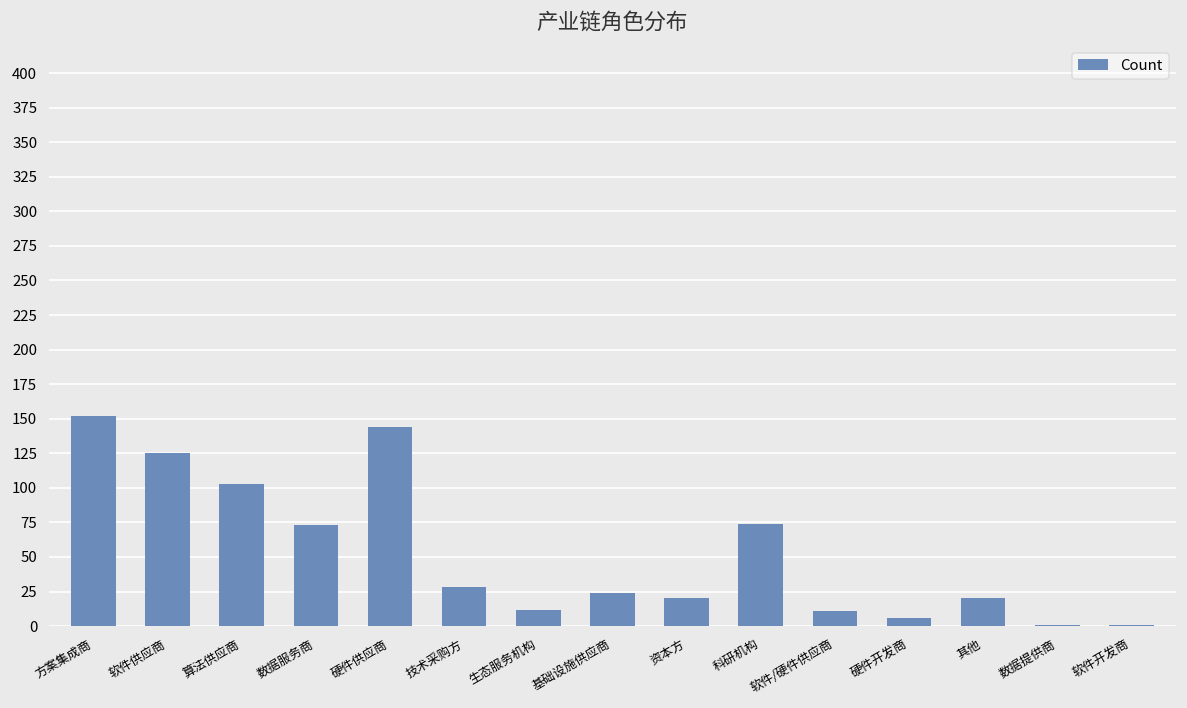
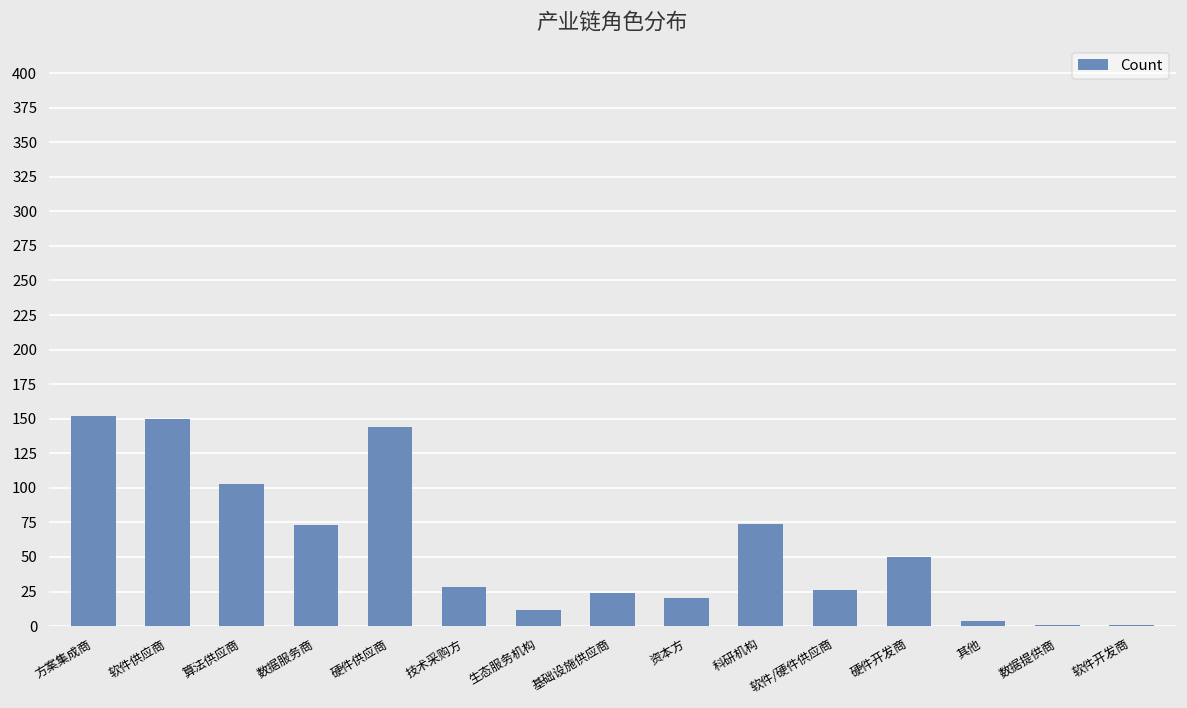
  {
    "方案集成商": 152,
-   "软件供应商": 125,
+   "软件供应商": 150,
    "算法供应商": 103,
    "数据服务商": 73,
    "硬件供应商": 144,
    "技术采购方": 28,
    "生态服务机构": 12,
    "基础设施供应商": 24,
    "资本方": 20,
    "科研机构": 74,
-   "软件/硬件供应商": 11,
-   "硬件开发商": 6,
-   "其他": 20
+   "软件/硬件供应商": 26,
+   "硬件开发商": 50,
+   "其他": 4
  }
